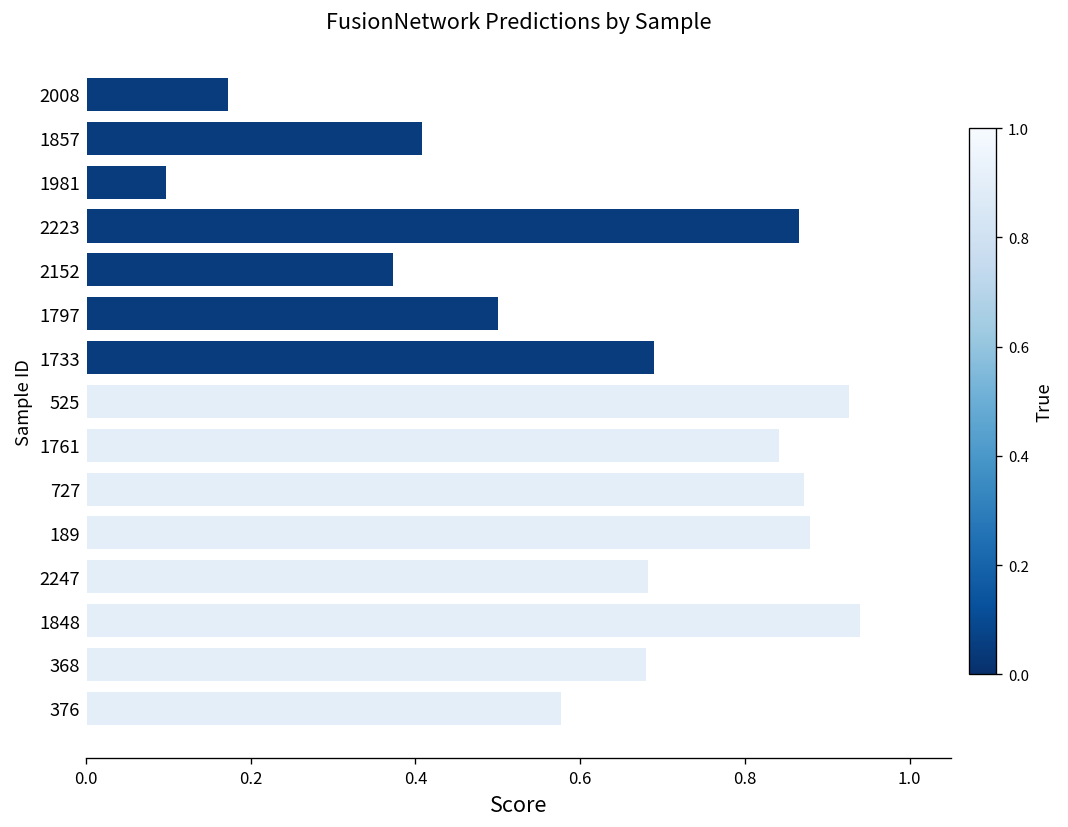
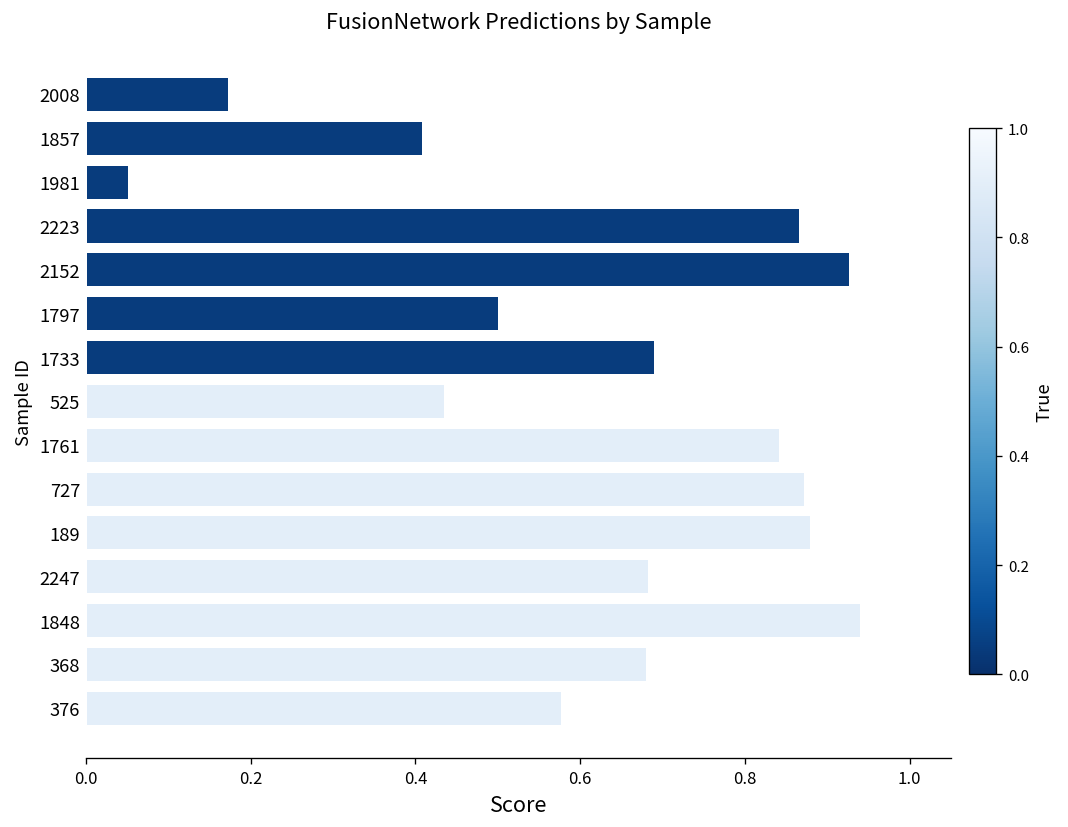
  {
    "2008": 0.17,
    "1857": 0.41,
-   "1981": 0.10,
+   "1981": 0.05,
    "2223": 0.87,
-   "2152": 0.37,
+   "2152": 0.93,
    "1797": 0.50,
    "1733": 0.69,
-   "525": 0.93,
+   "525": 0.44,
    "1761": 0.84,
    "727": 0.87,
    "189": 0.88,
    "2247": 0.68,
    "1848": 0.94,
    "368": 0.68,
    "376": 0.58
  }
